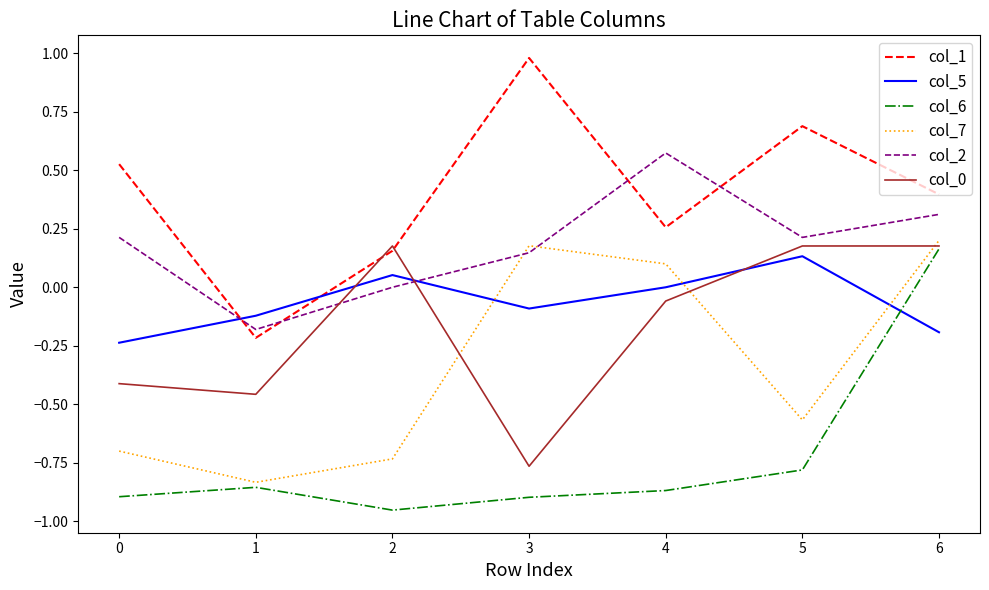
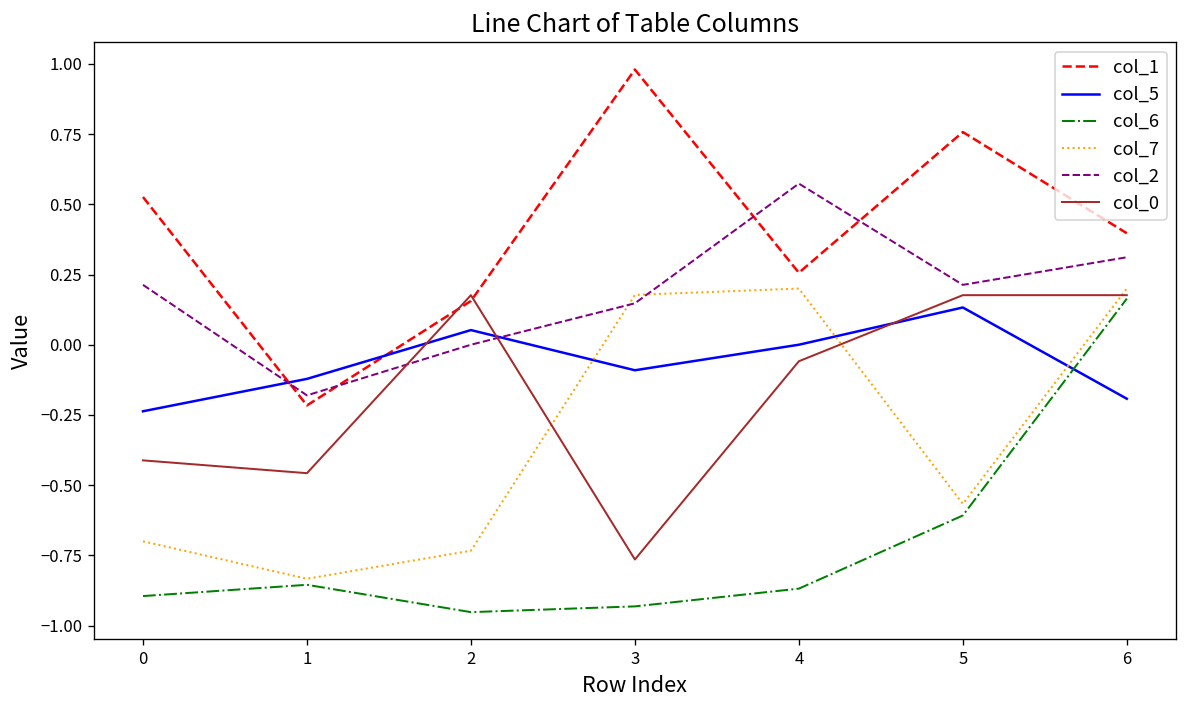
  {
    "col_1": {
      "0": 0.53,
      "1": -0.22,
      "2": 0.16,
      "3": 0.98,
      "4": 0.26,
-     "5": 0.69
+     "5": 0.76
    },
    "col_5": {
      "0": -0.24,
      "1": -0.12,
      "2": 0.05,
      "3": -0.09,
      "4": 0.00,
      "5": 0.13,
      "6": -0.19
    },
    "col_6": {
      "0": -0.89,
      "1": -0.85,
      "2": -0.95,
-     "3": -0.90,
+     "3": -0.93,
      "4": -0.87,
-     "5": -0.78,
+     "5": -0.61,
      "6": 0.16
    },
    "col_7": {
      "0": -0.7,
      "1": -0.83,
      "2": -0.73,
      "3": 0.18,
-     "4": 0.1,
+     "4": 0.2,
      "5": -0.57,
      "6": 0.2
    },
    "col_2": {
      "0": 0.21,
      "1": -0.18,
      "2": 0.00,
      "3": 0.15,
      "4": 0.57,
      "5": 0.21,
      "6": 0.31
    },
    "col_0": {
      "0": -0.41,
      "1": -0.46,
      "2": 0.18,
      "3": -0.76,
      "4": -0.06,
      "5": 0.18,
      "6": 0.18
    }
  }
